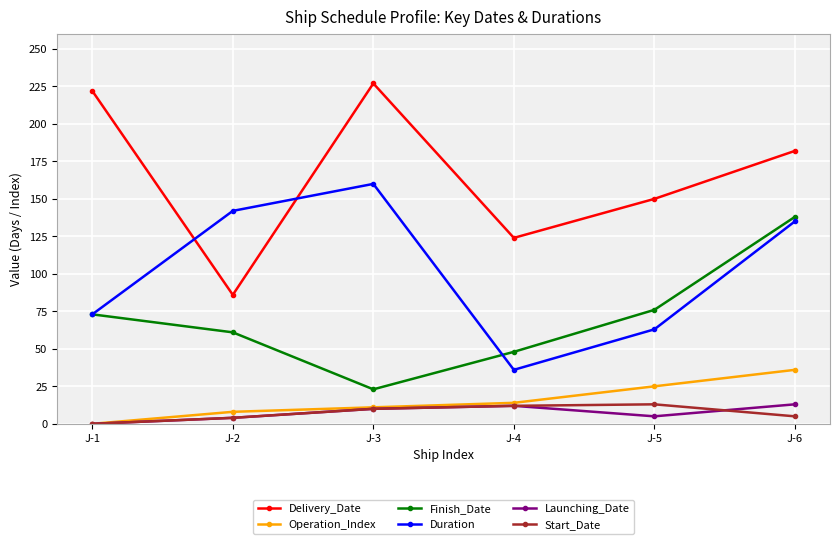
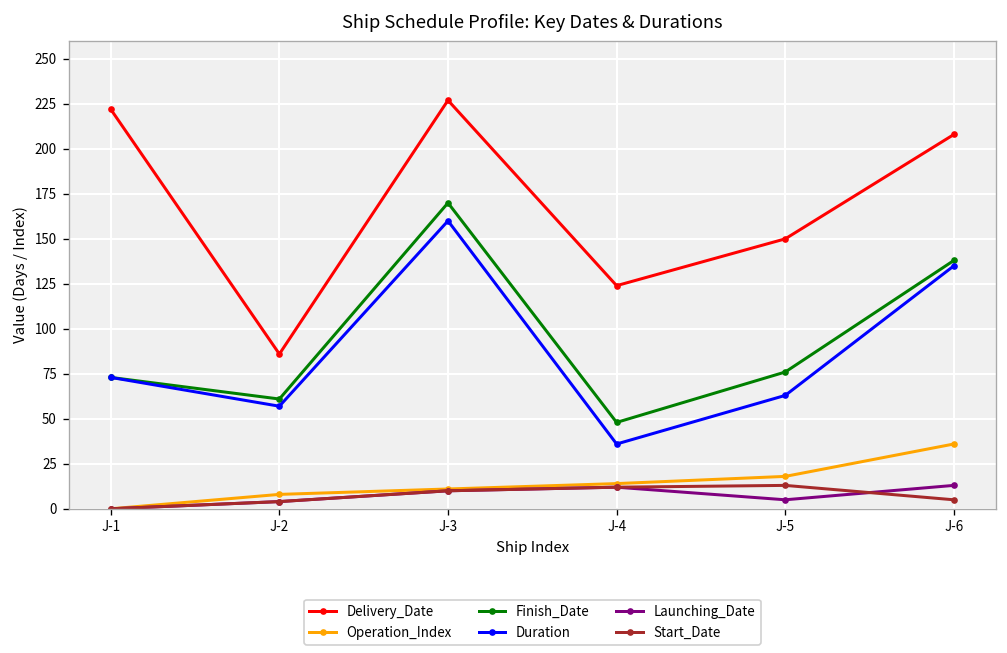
  {
    "Delivery_Date": {
      "J-1": 222,
      "J-2": 86,
      "J-3": 227,
      "J-4": 124,
      "J-5": 150,
-     "J-6": 182
+     "J-6": 208
    },
    "Operation_Index": {
      "J-2": 8,
      "J-4": 14,
-     "J-5": 25,
+     "J-5": 18,
      "J-6": 36
    },
    "Finish_Date": {
      "J-2": 61,
-     "J-3": 23,
+     "J-3": 170,
      "J-4": 48,
      "J-5": 76,
      "J-6": 138
    },
    "Duration": {
-     "J-2": 142,
+     "J-2": 57,
      "J-3": 160,
      "J-4": 36,
      "J-5": 63,
      "J-6": 135
    },
    "Launching_Date": {
      "J-5": 5,
      "J-6": 13
    },
    "Start_Date": {
      "J-5": 13,
      "J-6": 5
    }
  }
